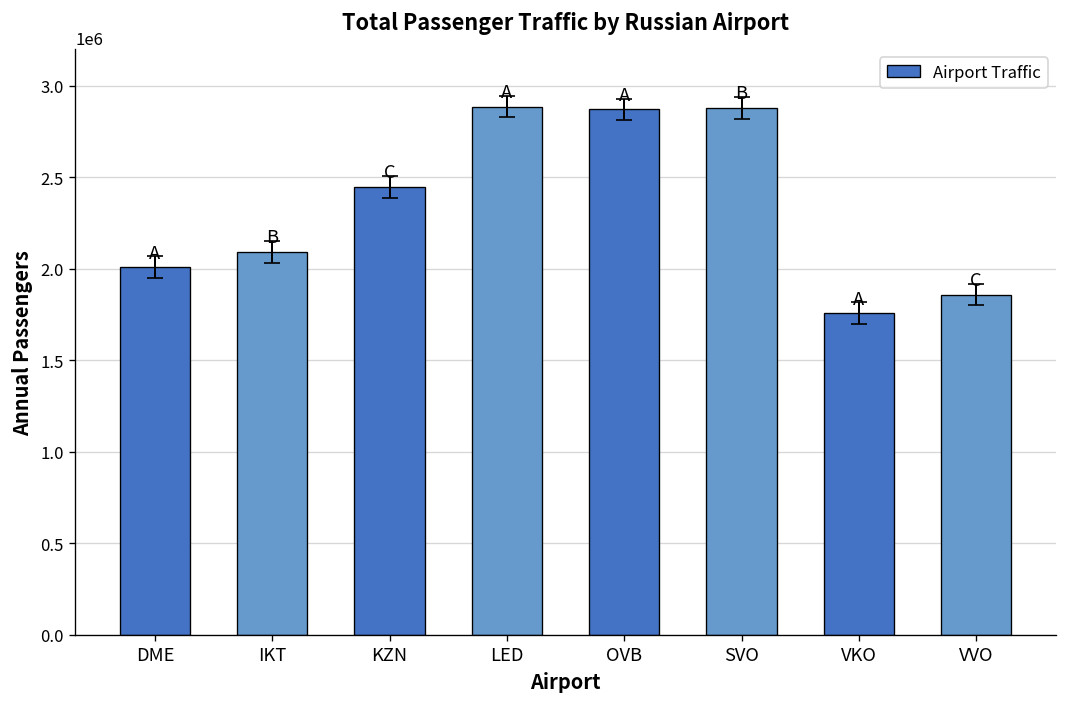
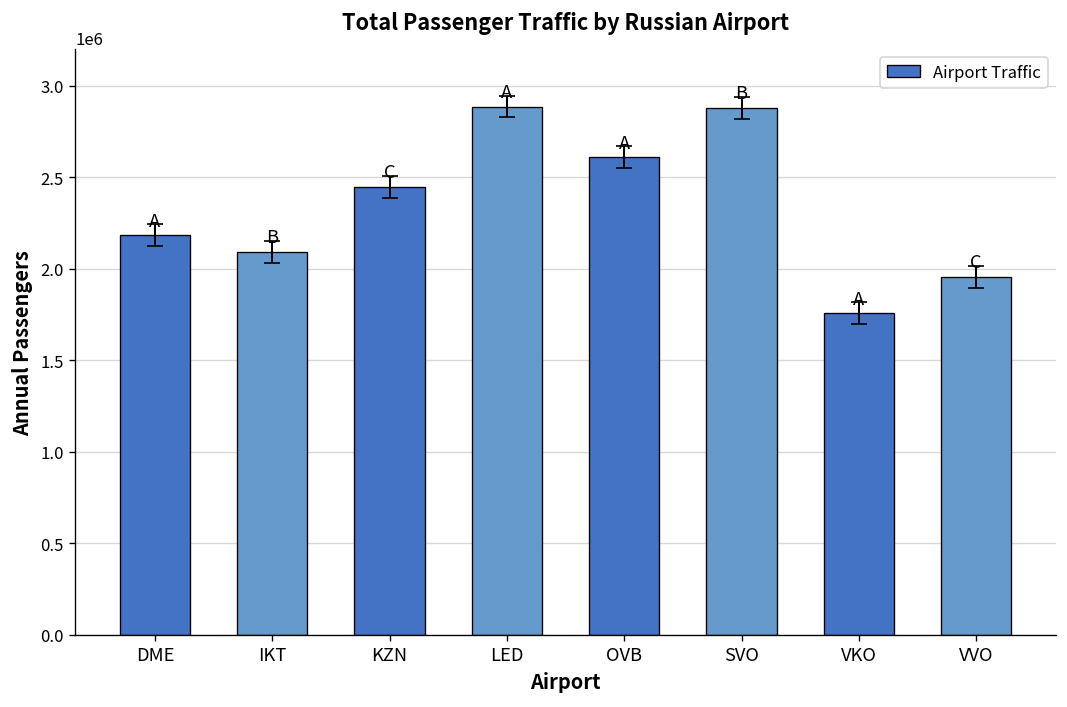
  {
    "Airport Traffic": {
-     "DME": 2010000,
+     "DME": 2180000,
      "IKT": 2090000,
      "KZN": 2450000,
      "LED": 2890000,
-     "OVB": 2870000,
+     "OVB": 2610000,
      "SVO": 2880000,
      "VKO": 1760000,
-     "VVO": 1860000
+     "VVO": 1960000
    }
  }
